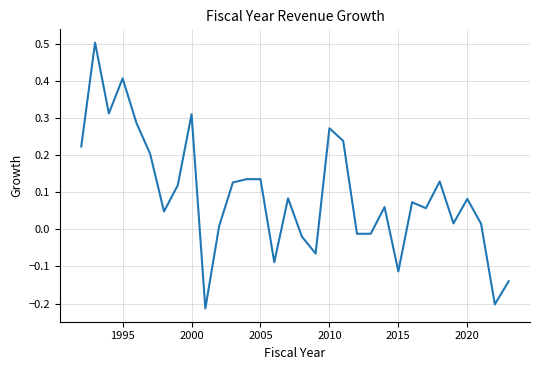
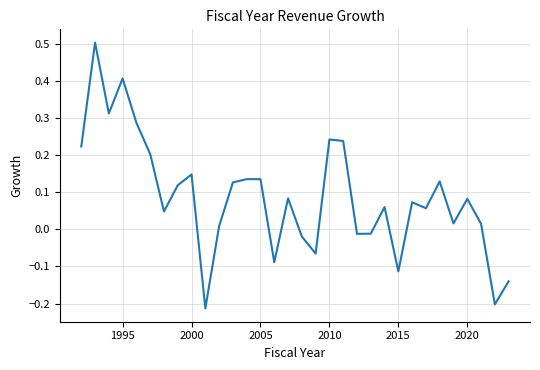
  {
    "1995": 0.41,
-   "2000": 0.31,
+   "2000": 0.15,
    "2005": 0.14,
-   "2010": 0.27,
+   "2010": 0.24,
    "2015": -0.11,
    "2020": 0.08
  }
